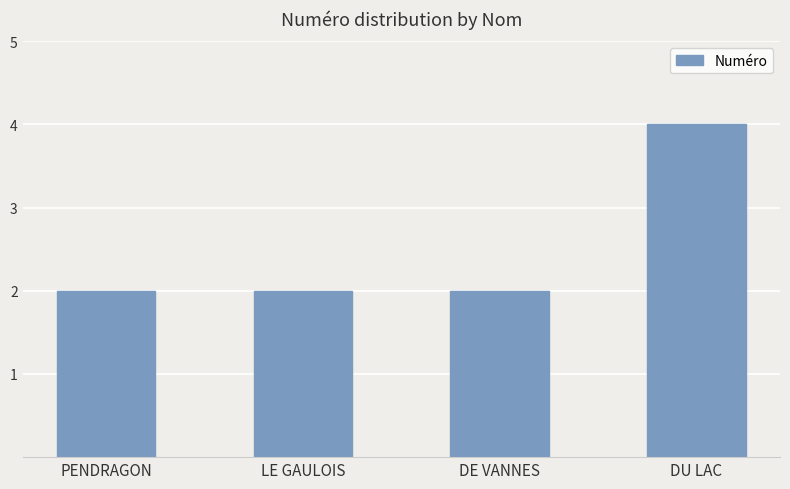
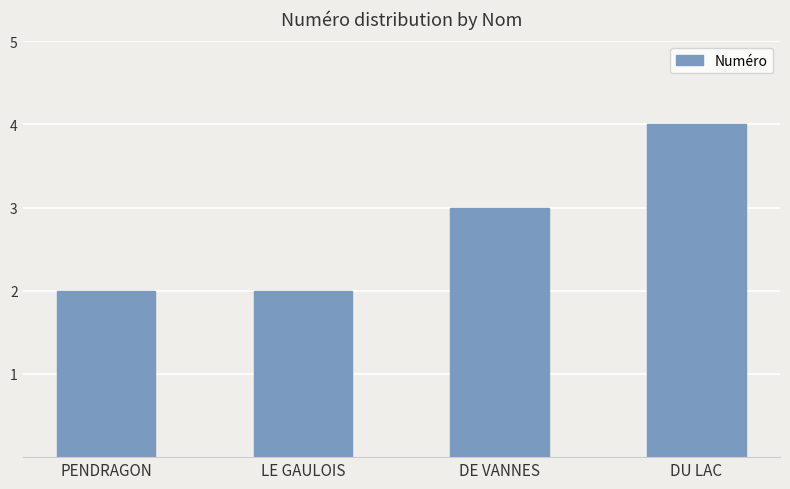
  {
    "PENDRAGON": 2,
    "LE GAULOIS": 2,
-   "DE VANNES": 2,
+   "DE VANNES": 3,
    "DU LAC": 4
  }
